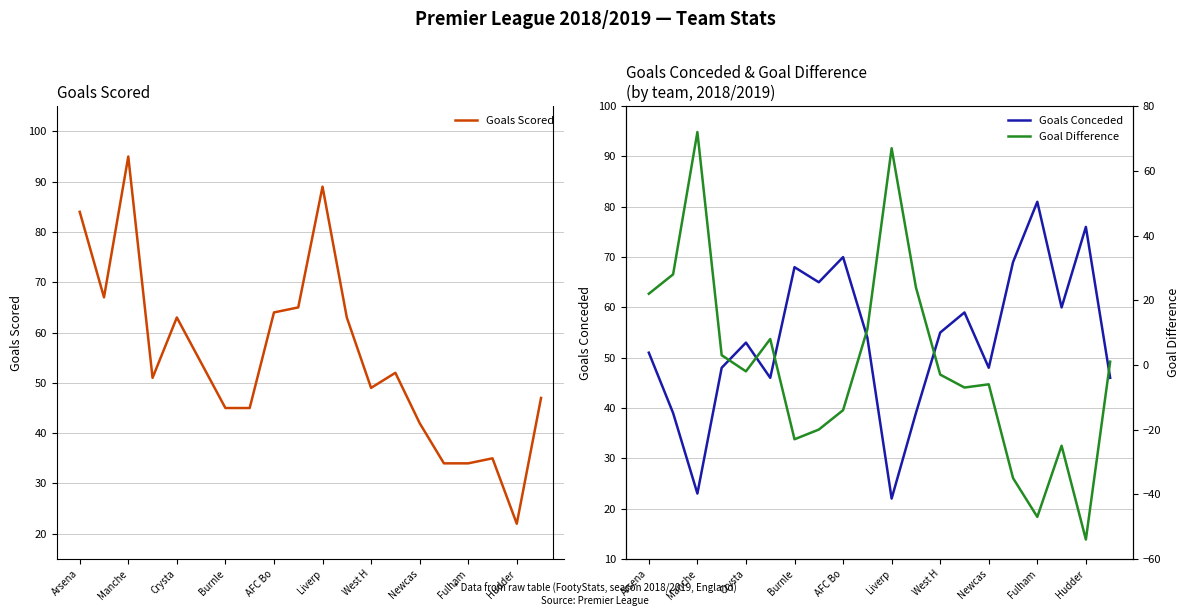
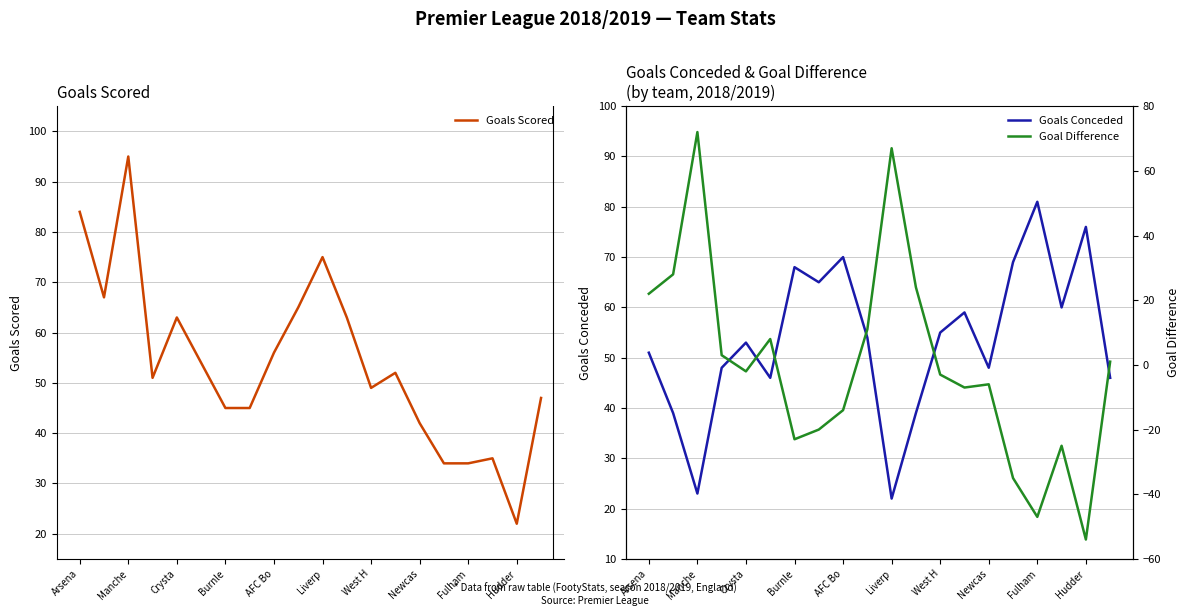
  {
    "Goals Scored": {
      "Arsena": 84,
      "Manche": 95,
      "Crysta": 63,
      "Burnle": 45,
-     "AFC Bo": 64,
-     "Liverp": 89,
+     "AFC Bo": 56,
+     "Liverp": 75,
      "West H": 49,
      "Newcas": 42,
      "Fulham": 34,
      "Hudder": 22
    }
  }
